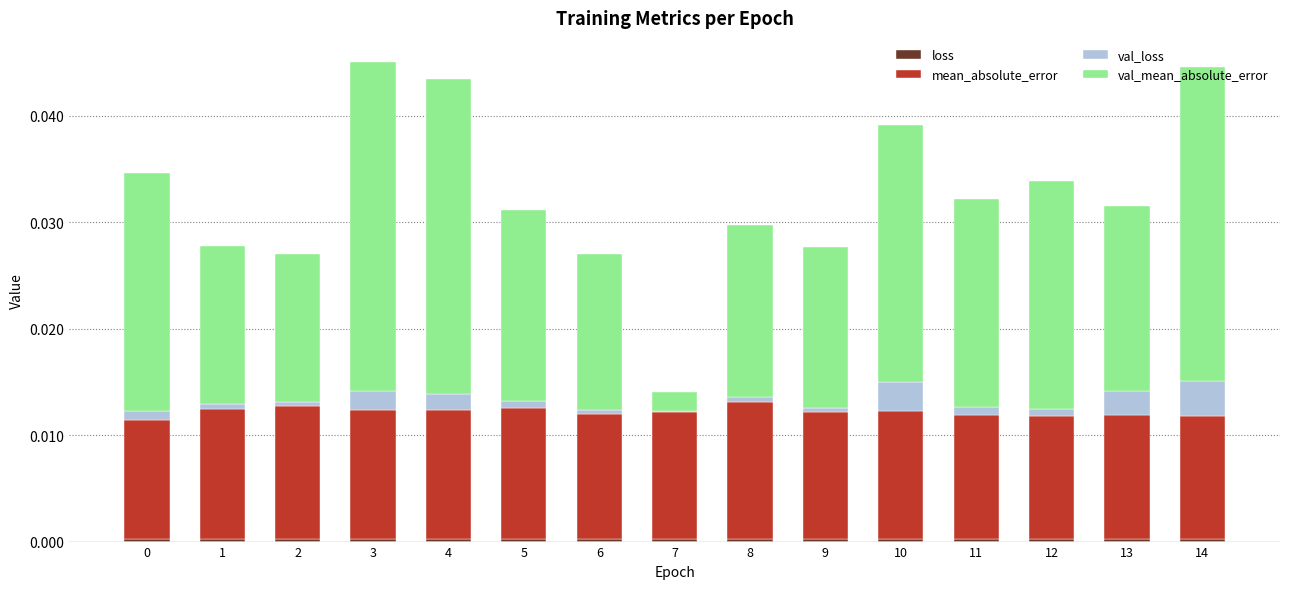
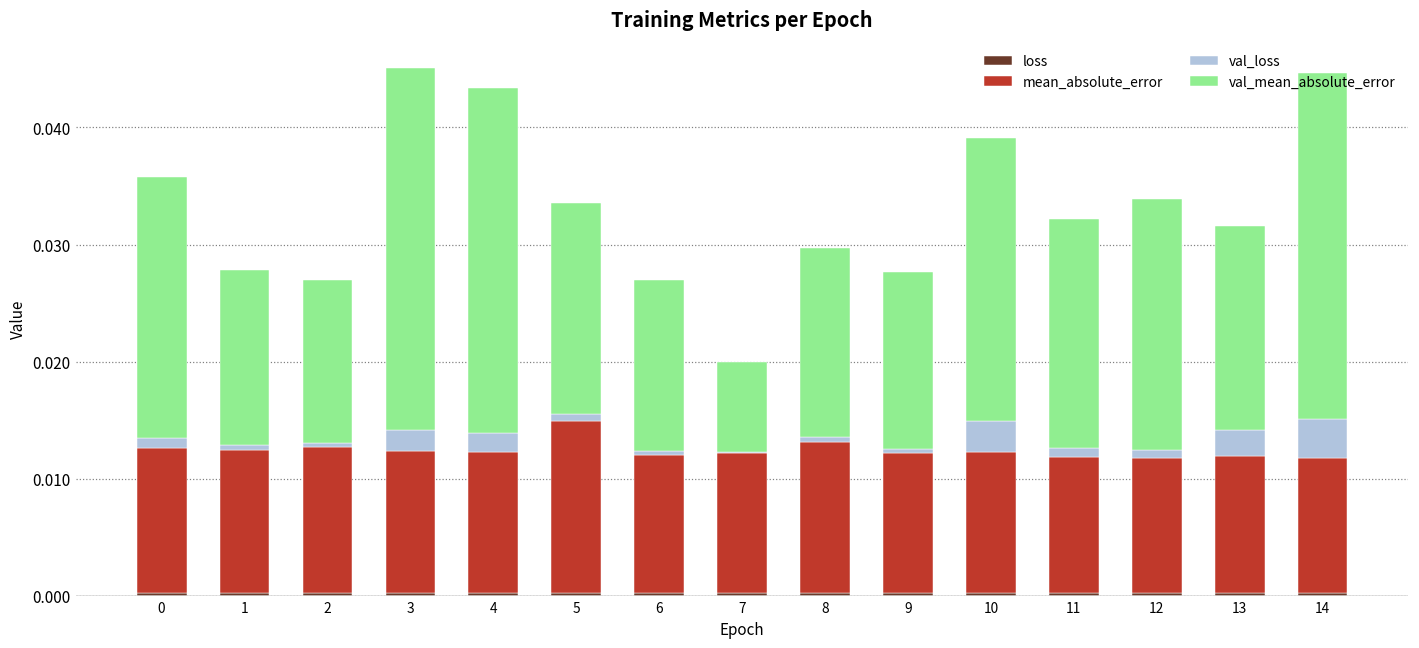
  {
    "mean_absolute_error": {
-     "0": 0.0112,
+     "0": 0.0124,
      "1": 0.0122,
      "2": 0.0125,
      "3": 0.0121,
      "4": 0.0121,
-     "5": 0.0123,
+     "5": 0.0147,
      "6": 0.0118,
      "7": 0.0119,
      "8": 0.0129,
      "9": 0.0119,
      "10": 0.0120,
      "11": 0.0116,
      "12": 0.0116,
      "13": 0.0117,
      "14": 0.0115
    },
    "val_loss": {
      "0": 0.0008,
      "1": 0.0004,
      "2": 0.0003,
      "3": 0.0018,
      "4": 0.0015,
      "5": 0.0006,
      "6": 0.0004,
      "8": 0.0004,
      "9": 0.0004,
      "10": 0.0027,
      "11": 0.0008,
      "12": 0.0007,
      "13": 0.0023,
      "14": 0.0033
    },
    "val_mean_absolute_error": {
      "0": 0.0223,
      "1": 0.0149,
      "2": 0.0139,
      "3": 0.0309,
      "4": 0.0295,
      "5": 0.0180,
      "6": 0.0146,
-     "7": 0.0017,
+     "7": 0.0077,
      "8": 0.0162,
      "9": 0.0150,
      "10": 0.0241,
      "11": 0.0195,
      "12": 0.0215,
      "13": 0.0174,
      "14": 0.0295
    }
  }
